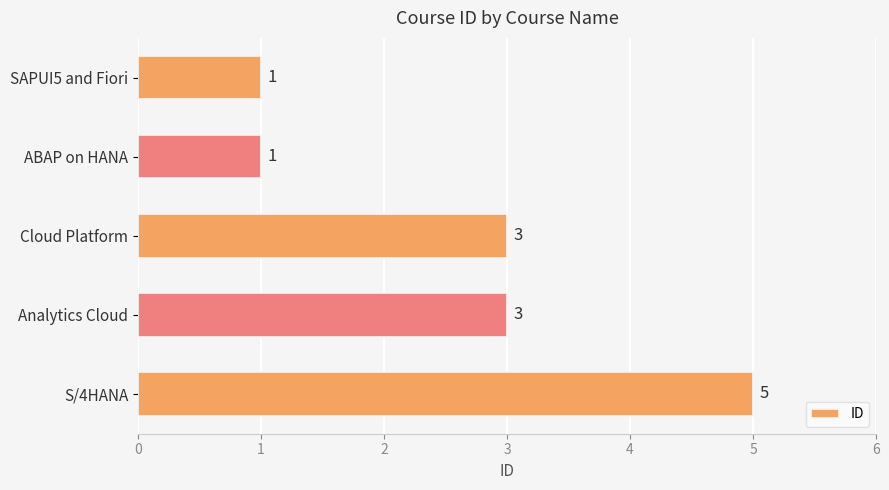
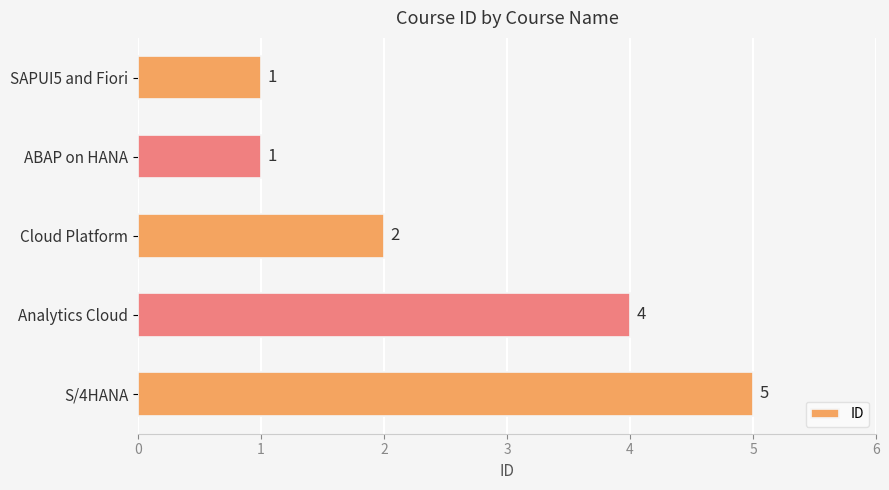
  {
    "SAPUI5 and Fiori": 1,
    "ABAP on HANA": 1,
-   "Cloud Platform": 3,
-   "Analytics Cloud": 3,
+   "Cloud Platform": 2,
+   "Analytics Cloud": 4,
    "S/4HANA": 5
  }
